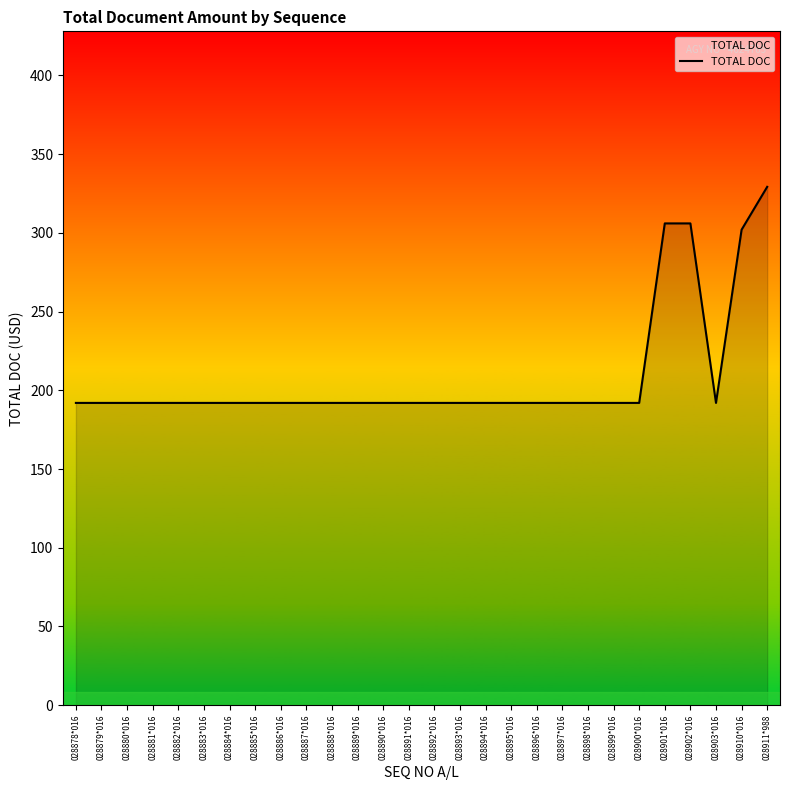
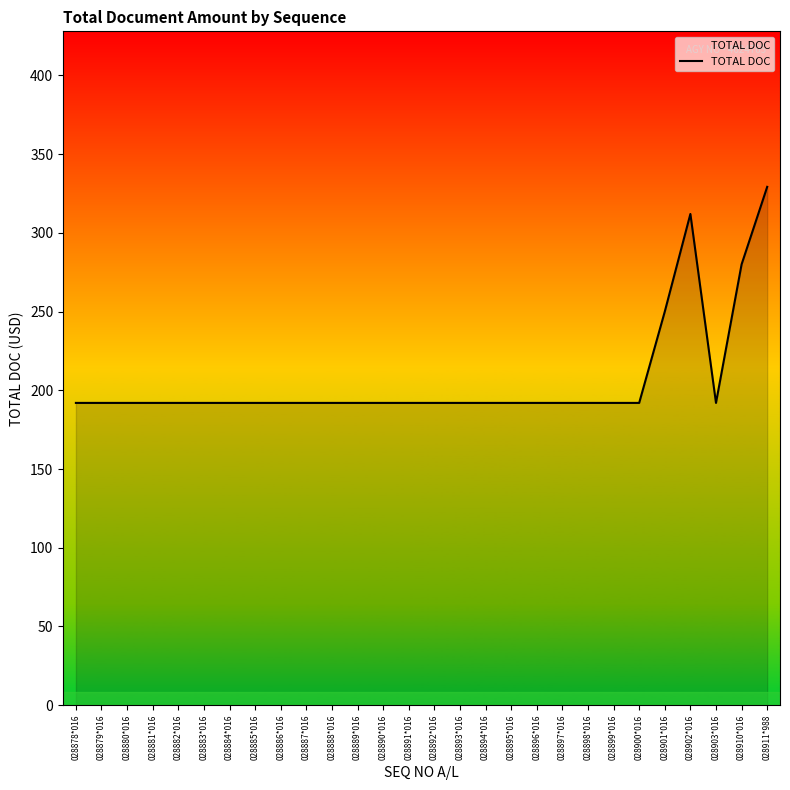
  {
    "028878*016": 192,
    "028879*016": 192,
    "028880*016": 192,
    "028881*016": 192,
    "028882*016": 192,
    "028883*016": 192,
    "028884*016": 192,
    "028885*016": 192,
    "028886*016": 192,
    "028887*016": 192,
    "028888*016": 192,
    "028889*016": 192,
    "028890*016": 192,
    "028891*016": 192,
    "028892*016": 192,
    "028893*016": 192,
    "028894*016": 192,
    "028895*016": 192,
    "028896*016": 192,
    "028897*016": 192,
    "028898*016": 192,
    "028899*016": 192,
    "028900*016": 192,
-   "028901*016": 306,
-   "028902*016": 306,
+   "028901*016": 250,
+   "028902*016": 312,
    "028903*016": 192,
-   "028910*016": 302,
+   "028910*016": 280,
    "028911*988": 329
  }
